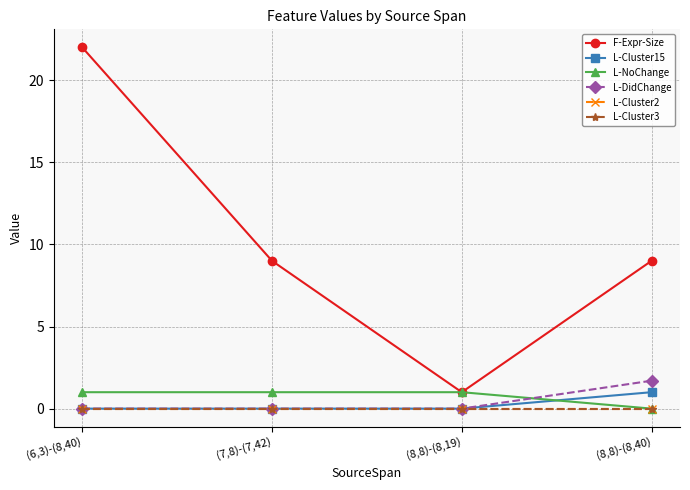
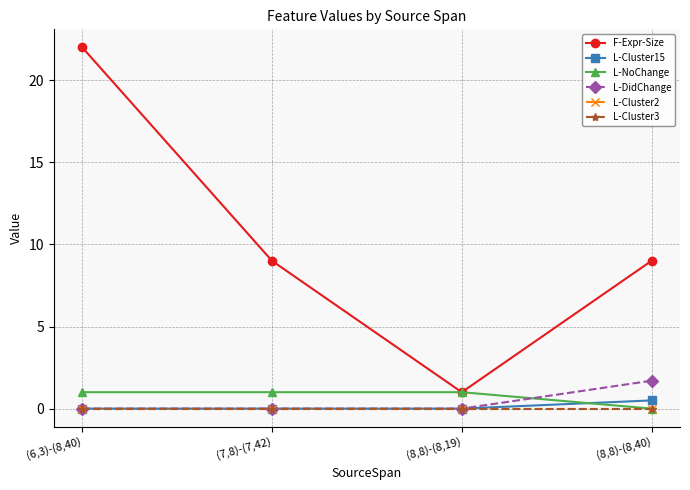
  {
    "F-Expr-Size": {
      "(6,3)-(8,40)": 22.0,
      "(7,8)-(7,42)": 9.0,
      "(8,8)-(8,40)": 9.0
    },
    "L-Cluster15": {
-     "(8,8)-(8,40)": 1.0
+     "(8,8)-(8,40)": 0.5
    },
    "L-NoChange": {
      "(6,3)-(8,40)": 1.0,
      "(7,8)-(7,42)": 1.0
    },
    "L-DidChange": {
      "(8,8)-(8,40)": 1.7
    }
  }
